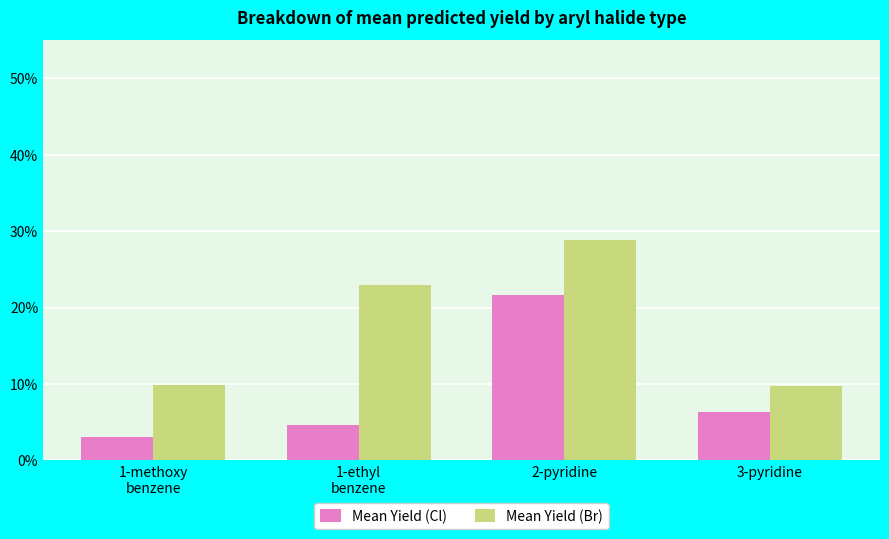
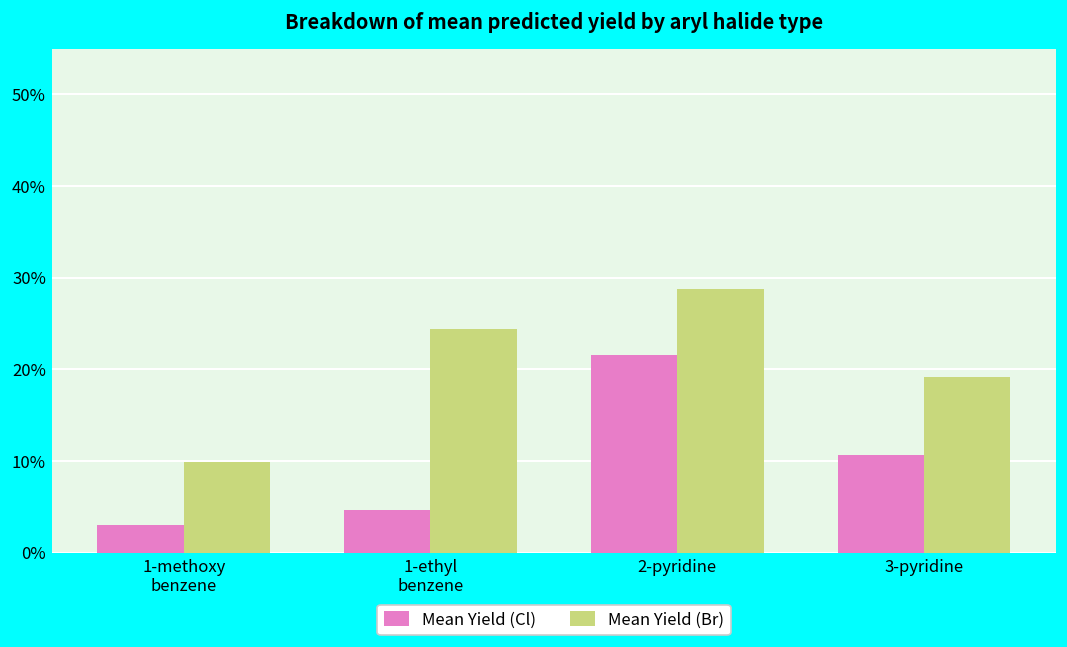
  {
    "Mean Yield (Cl)": {
      "1-methoxy benzene": "3%",
      "1-ethyl benzene": "5%",
      "2-pyridine": "22%",
-     "3-pyridine": "6%"
+     "3-pyridine": "11%"
    },
    "Mean Yield (Br)": {
      "1-methoxy benzene": "10%",
-     "1-ethyl benzene": "23%",
+     "1-ethyl benzene": "24%",
      "2-pyridine": "29%",
-     "3-pyridine": "10%"
+     "3-pyridine": "19%"
    }
  }
